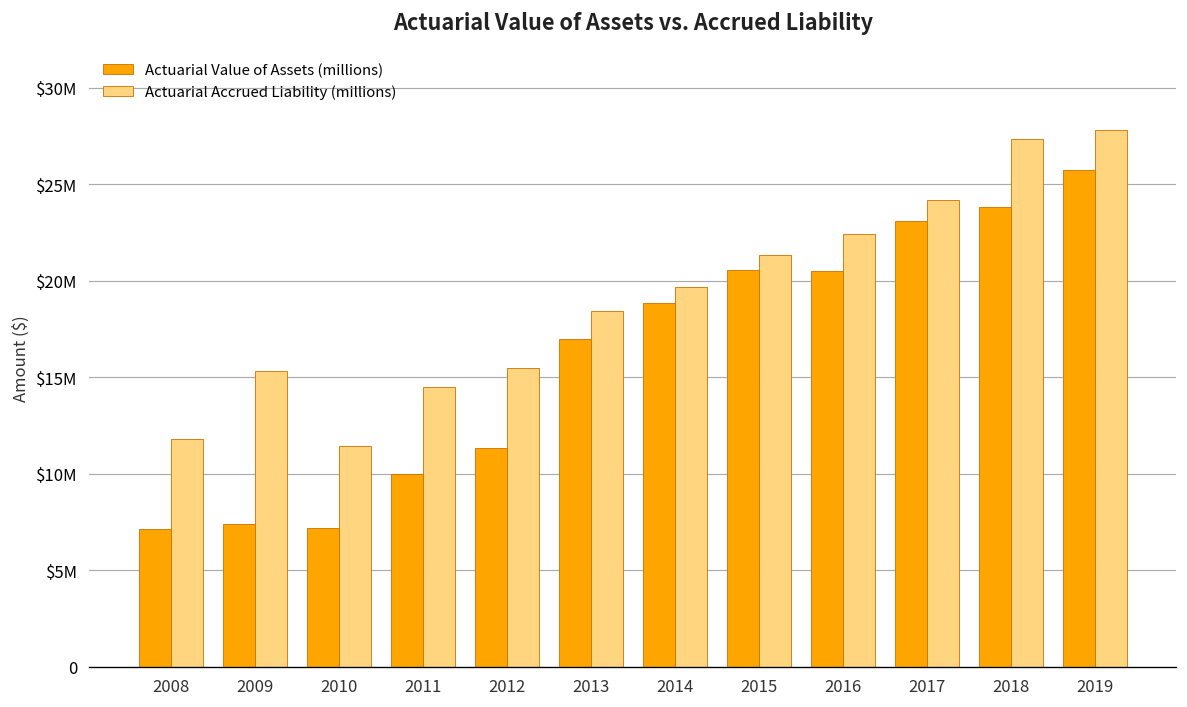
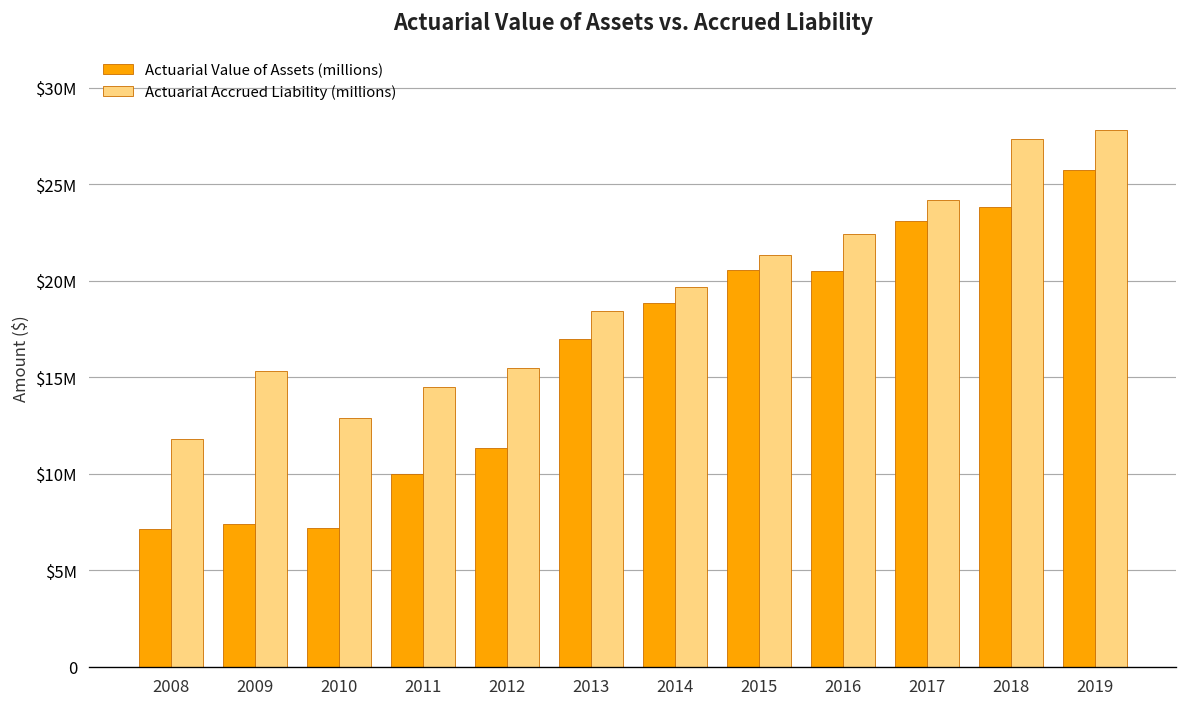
  {
    "Actuarial Value of Assets (millions)": {
      "2008": "$7100000",
      "2009": "$7400000",
      "2010": "$7200000",
      "2011": "$10000000",
      "2012": "$11300000",
      "2013": "$17000000",
      "2014": "$18800000",
      "2015": "$20500000",
      "2016": "$20500000",
      "2017": "$23100000",
      "2018": "$23800000",
      "2019": "$25700000"
    },
    "Actuarial Accrued Liability (millions)": {
      "2008": "$11800000",
      "2009": "$15300000",
-     "2010": "$11400000",
+     "2010": "$12900000",
      "2011": "$14500000",
      "2012": "$15500000",
      "2013": "$18400000",
      "2014": "$19700000",
      "2015": "$21300000",
      "2016": "$22400000",
      "2017": "$24200000",
      "2018": "$27300000",
      "2019": "$27800000"
    }
  }
